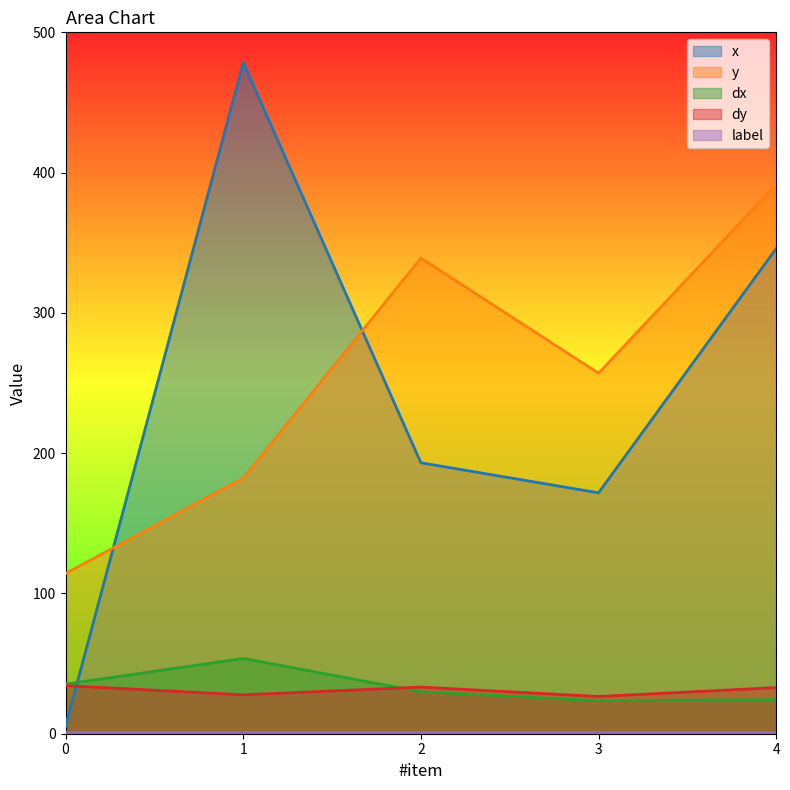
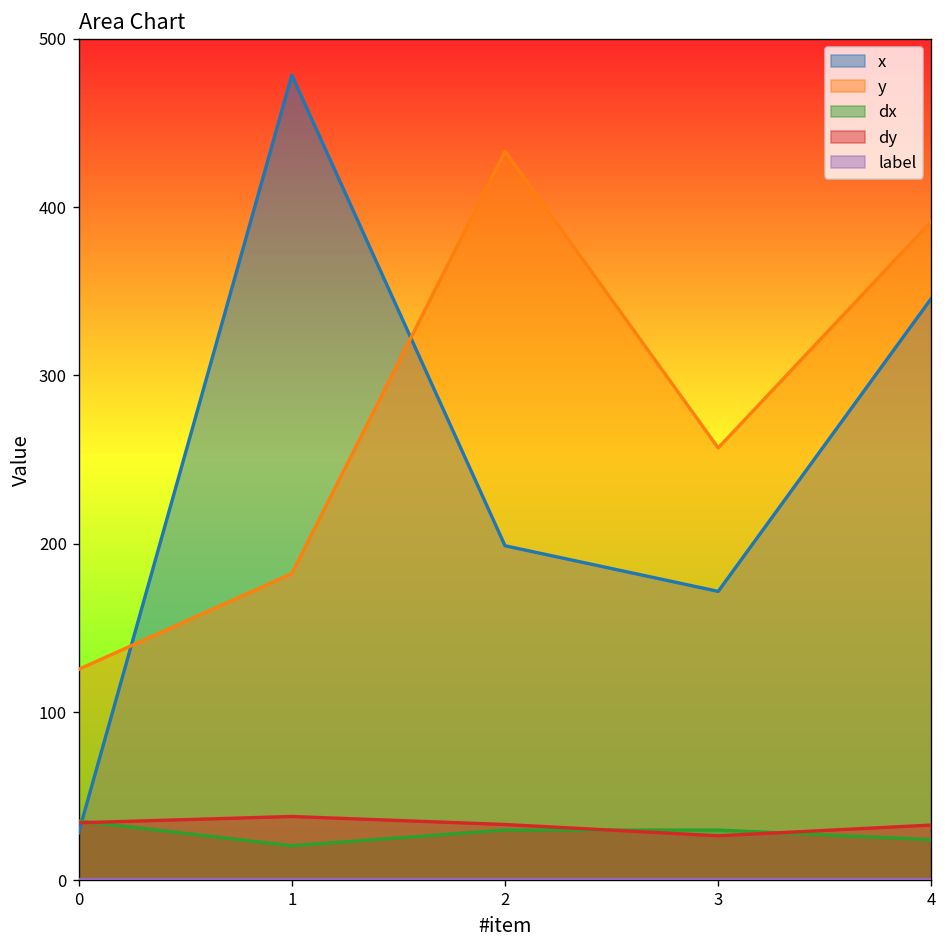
  {
    "x": {
-     "0": 5,
+     "0": 28,
      "1": 478,
-     "2": 193,
+     "2": 199,
      "3": 172,
      "4": 346
    },
    "y": {
-     "0": 114,
+     "0": 125,
      "1": 182,
-     "2": 339,
+     "2": 433,
      "3": 257,
      "4": 392
    },
    "dx": {
-     "1": 54,
+     "1": 21,
      "2": 30,
-     "3": 24,
+     "3": 30,
      "4": 24
    },
    "dy": {
-     "1": 28,
+     "1": 38,
      "2": 33,
      "3": 27,
      "4": 33
    },
    "label": {
      "0": 1,
      "1": 1,
      "2": 1,
      "3": 1,
      "4": 1
    }
  }
